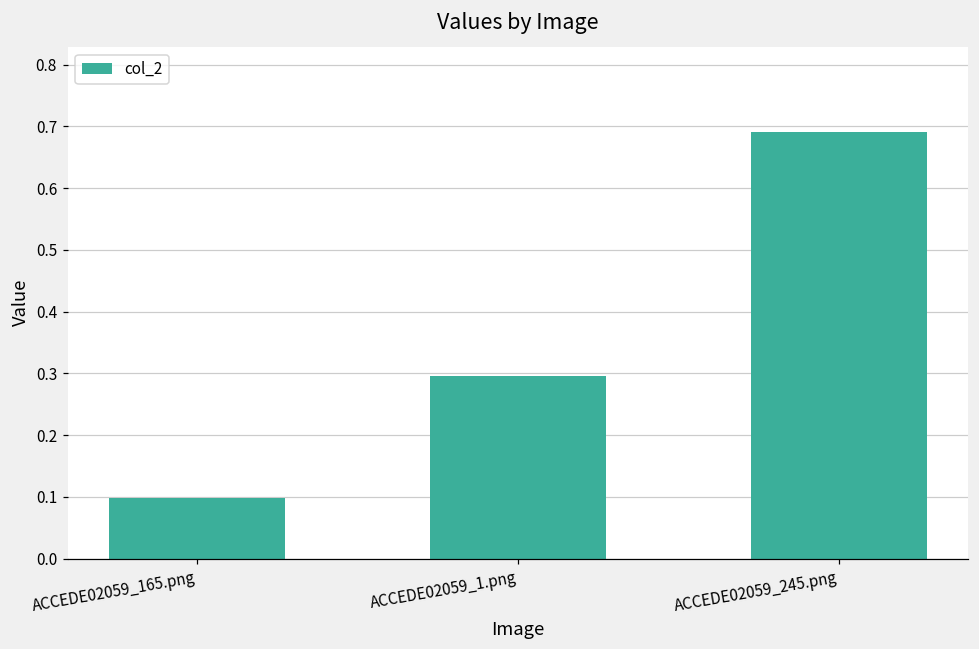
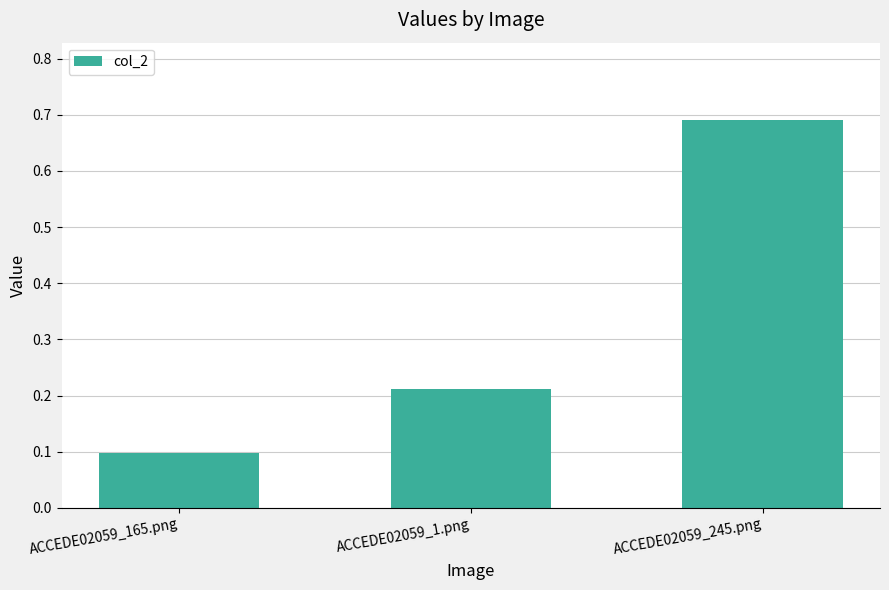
  {
    "ACCEDE02059_165.png": 0.10,
-   "ACCEDE02059_1.png": 0.30,
+   "ACCEDE02059_1.png": 0.21,
    "ACCEDE02059_245.png": 0.69
  }
